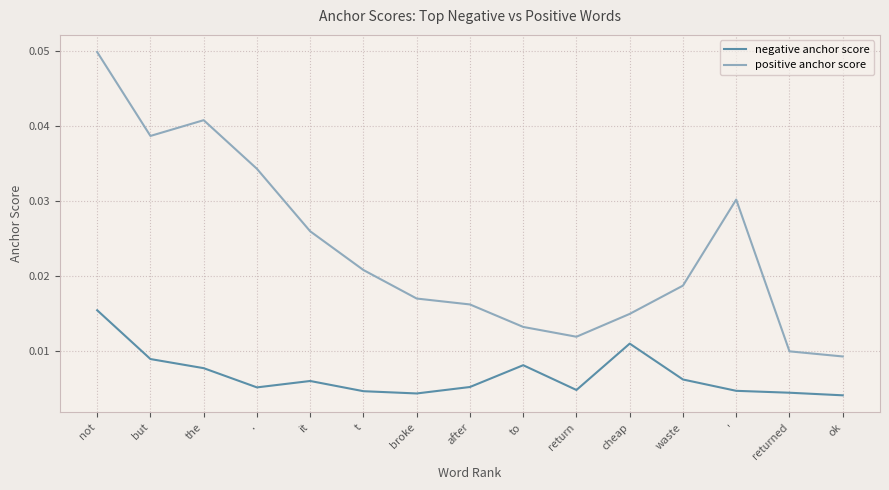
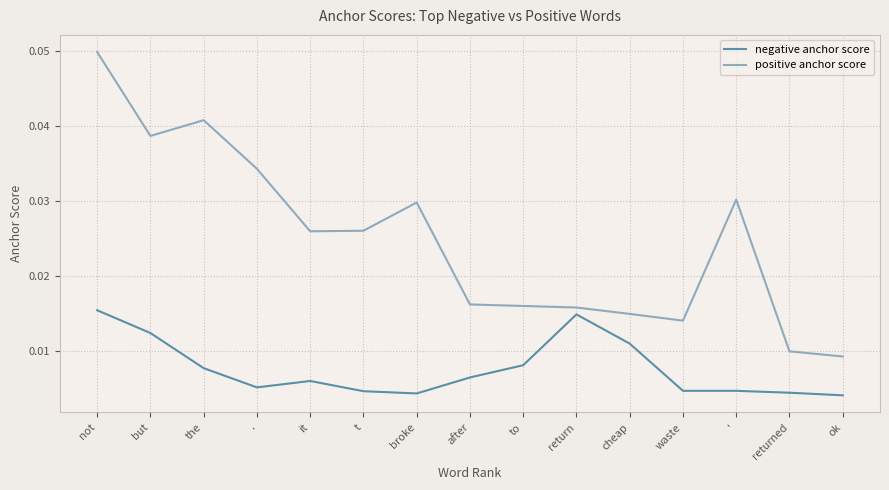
  {
    "negative anchor score": {
      "not": 0.015,
-     "but": 0.009,
+     "but": 0.012,
      "the": 0.008,
      ".": 0.005,
      "it": 0.006,
      "t": 0.005,
      "broke": 0.004,
-     "after": 0.005,
+     "after": 0.006,
      "to": 0.008,
-     "return": 0.005,
+     "return": 0.015,
      "cheap": 0.011,
-     "waste": 0.006,
+     "waste": 0.005,
      "'": 0.005,
      "returned": 0.004,
      "ok": 0.004
    },
    "positive anchor score": {
      "not": 0.050,
      "but": 0.039,
      "the": 0.041,
      ".": 0.034,
      "it": 0.026,
-     "t": 0.021,
-     "broke": 0.017,
+     "t": 0.026,
+     "broke": 0.030,
      "after": 0.016,
-     "to": 0.013,
-     "return": 0.012,
+     "to": 0.016,
+     "return": 0.016,
      "cheap": 0.015,
-     "waste": 0.019,
+     "waste": 0.014,
      "'": 0.030,
      "returned": 0.010,
      "ok": 0.009
    }
  }
